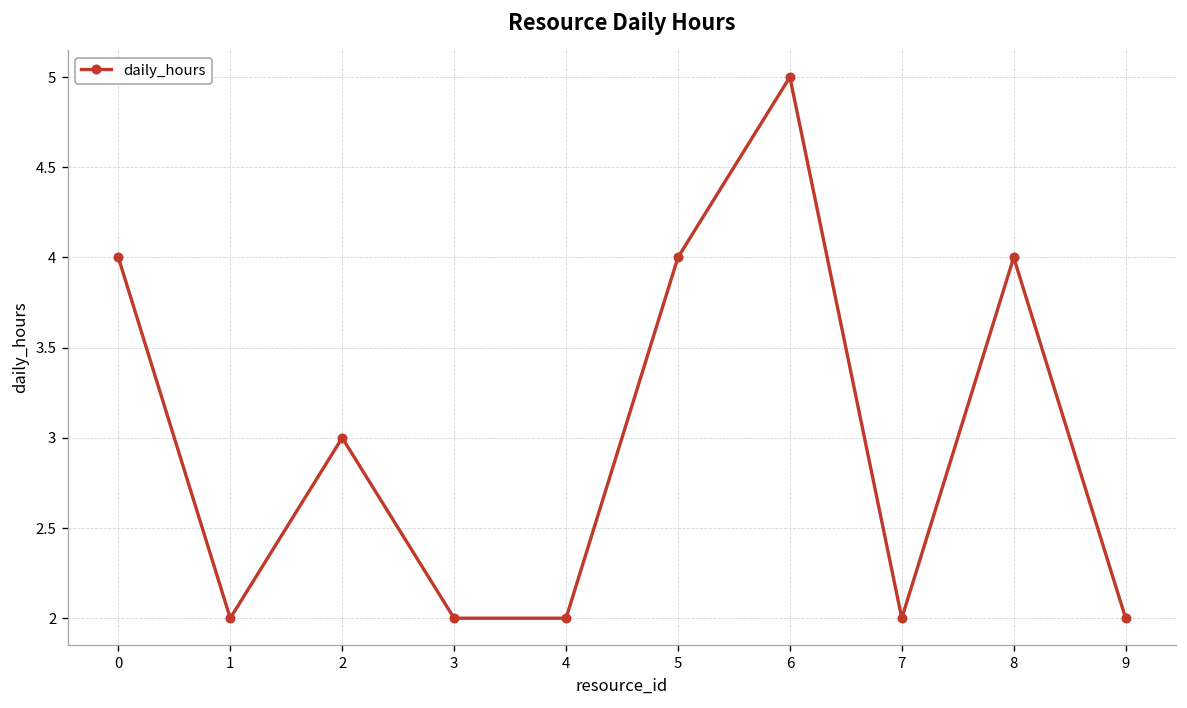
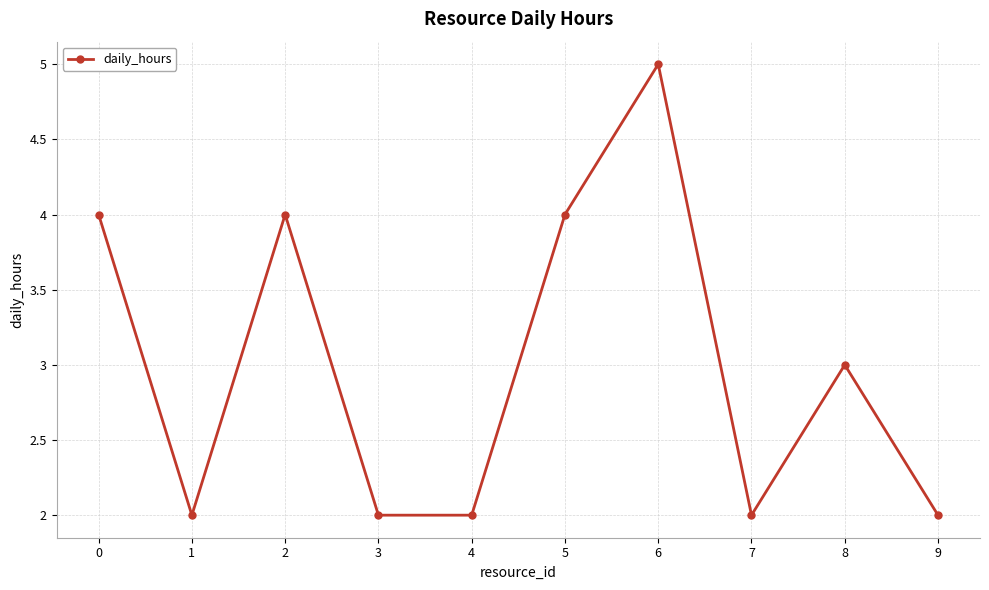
  {
    "0": 4,
    "1": 2,
-   "2": 3,
+   "2": 4,
    "3": 2,
    "4": 2,
    "5": 4,
    "6": 5,
    "7": 2,
-   "8": 4,
+   "8": 3,
    "9": 2
  }
